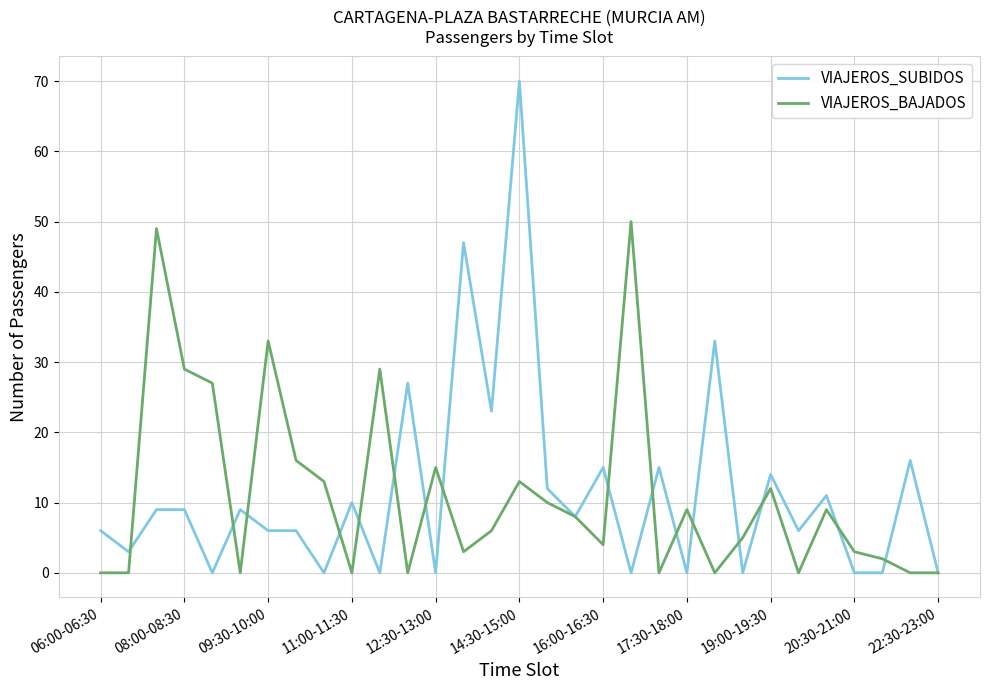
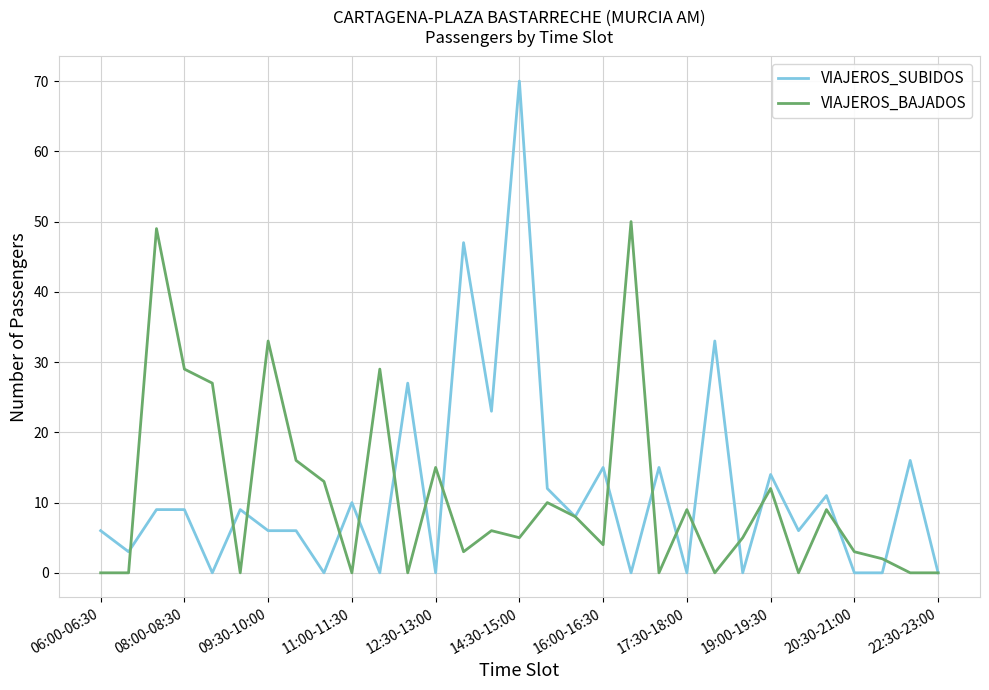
  {
    "VIAJEROS_SUBIDOS": {
      "06:00-06:30": 6,
      "08:00-08:30": 9,
      "09:30-10:00": 6,
      "11:00-11:30": 10,
      "12:30-13:00": 0,
      "14:30-15:00": 70,
      "16:00-16:30": 15,
      "17:30-18:00": 0,
      "19:00-19:30": 14,
      "20:30-21:00": 0
    },
    "VIAJEROS_BAJADOS": {
      "06:00-06:30": 0,
      "08:00-08:30": 29,
      "09:30-10:00": 33,
      "11:00-11:30": 0,
      "12:30-13:00": 15,
-     "14:30-15:00": 13,
+     "14:30-15:00": 5,
      "16:00-16:30": 4,
      "17:30-18:00": 9,
      "19:00-19:30": 12,
      "20:30-21:00": 3
    }
  }
